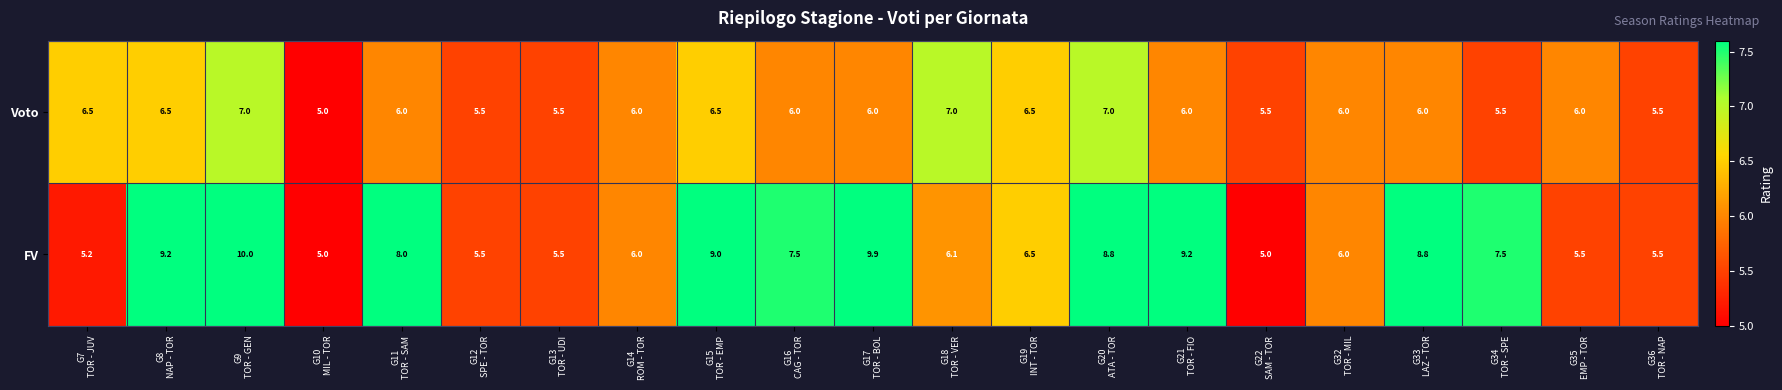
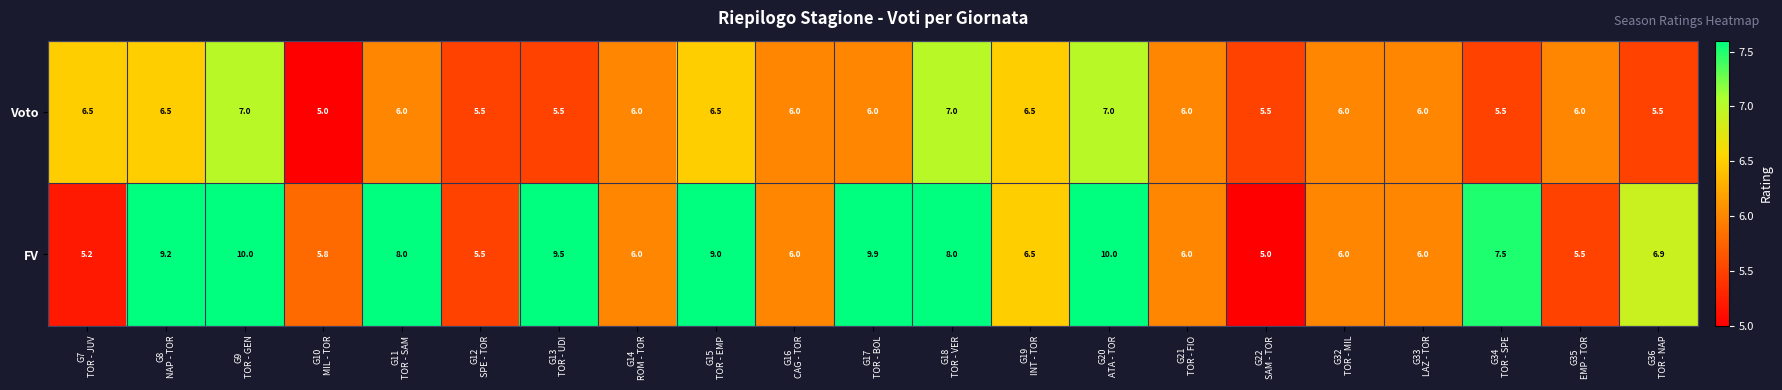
  {
    "Voto": {
      "G7 TOR - JUV": 6.5,
      "G8 NAP - TOR": 6.5,
      "G9 TOR - GEN": 7.0,
      "G10 MIL - TOR": 5.0,
      "G11 TOR - SAM": 6.0,
      "G12 SPE - TOR": 5.5,
      "G13 TOR - UDI": 5.5,
      "G14 ROM - TOR": 6.0,
      "G15 TOR - EMP": 6.5,
      "G16 CAG - TOR": 6.0,
      "G17 TOR - BOL": 6.0,
      "G18 TOR - VER": 7.0,
      "G19 INT - TOR": 6.5,
      "G20 ATA - TOR": 7.0,
      "G21 TOR - FIO": 6.0,
      "G22 SAM - TOR": 5.5,
      "G32 TOR - MIL": 6.0,
      "G33 LAZ - TOR": 6.0,
      "G34 TOR - SPE": 5.5,
      "G35 EMP - TOR": 6.0,
      "G36 TOR - NAP": 5.5
    },
    "FV": {
      "G7 TOR - JUV": 5.2,
      "G8 NAP - TOR": 9.2,
      "G9 TOR - GEN": 10.0,
-     "G10 MIL - TOR": 5.0,
+     "G10 MIL - TOR": 5.8,
      "G11 TOR - SAM": 8.0,
      "G12 SPE - TOR": 5.5,
-     "G13 TOR - UDI": 5.5,
+     "G13 TOR - UDI": 9.5,
      "G14 ROM - TOR": 6.0,
      "G15 TOR - EMP": 9.0,
-     "G16 CAG - TOR": 7.5,
+     "G16 CAG - TOR": 6.0,
      "G17 TOR - BOL": 9.9,
-     "G18 TOR - VER": 6.1,
+     "G18 TOR - VER": 8.0,
      "G19 INT - TOR": 6.5,
-     "G20 ATA - TOR": 8.8,
-     "G21 TOR - FIO": 9.2,
+     "G20 ATA - TOR": 10.0,
+     "G21 TOR - FIO": 6.0,
      "G22 SAM - TOR": 5.0,
      "G32 TOR - MIL": 6.0,
-     "G33 LAZ - TOR": 8.8,
+     "G33 LAZ - TOR": 6.0,
      "G34 TOR - SPE": 7.5,
      "G35 EMP - TOR": 5.5,
-     "G36 TOR - NAP": 5.5
+     "G36 TOR - NAP": 6.9
    }
  }
